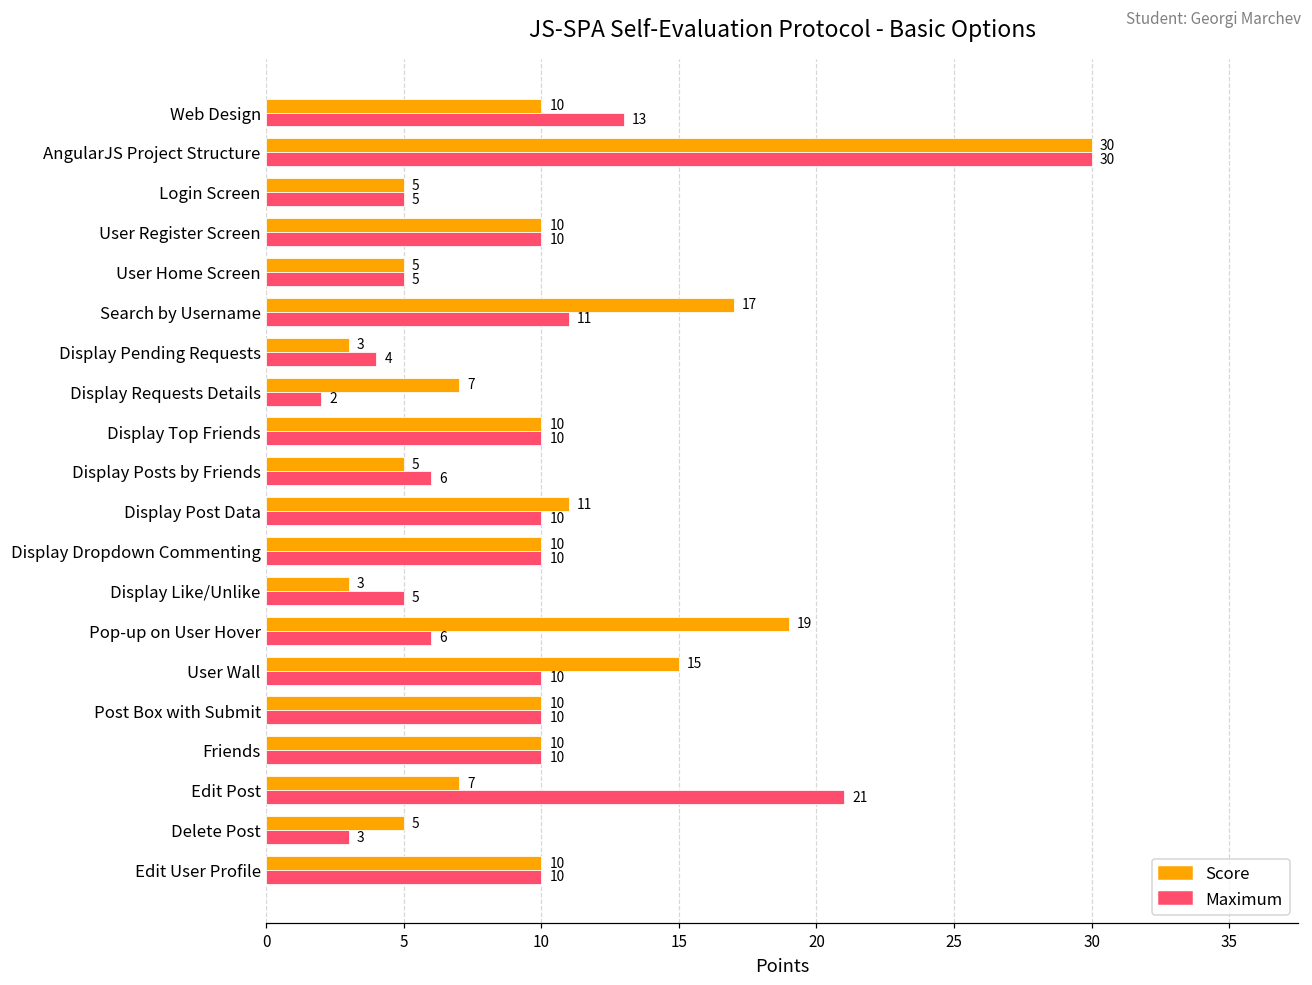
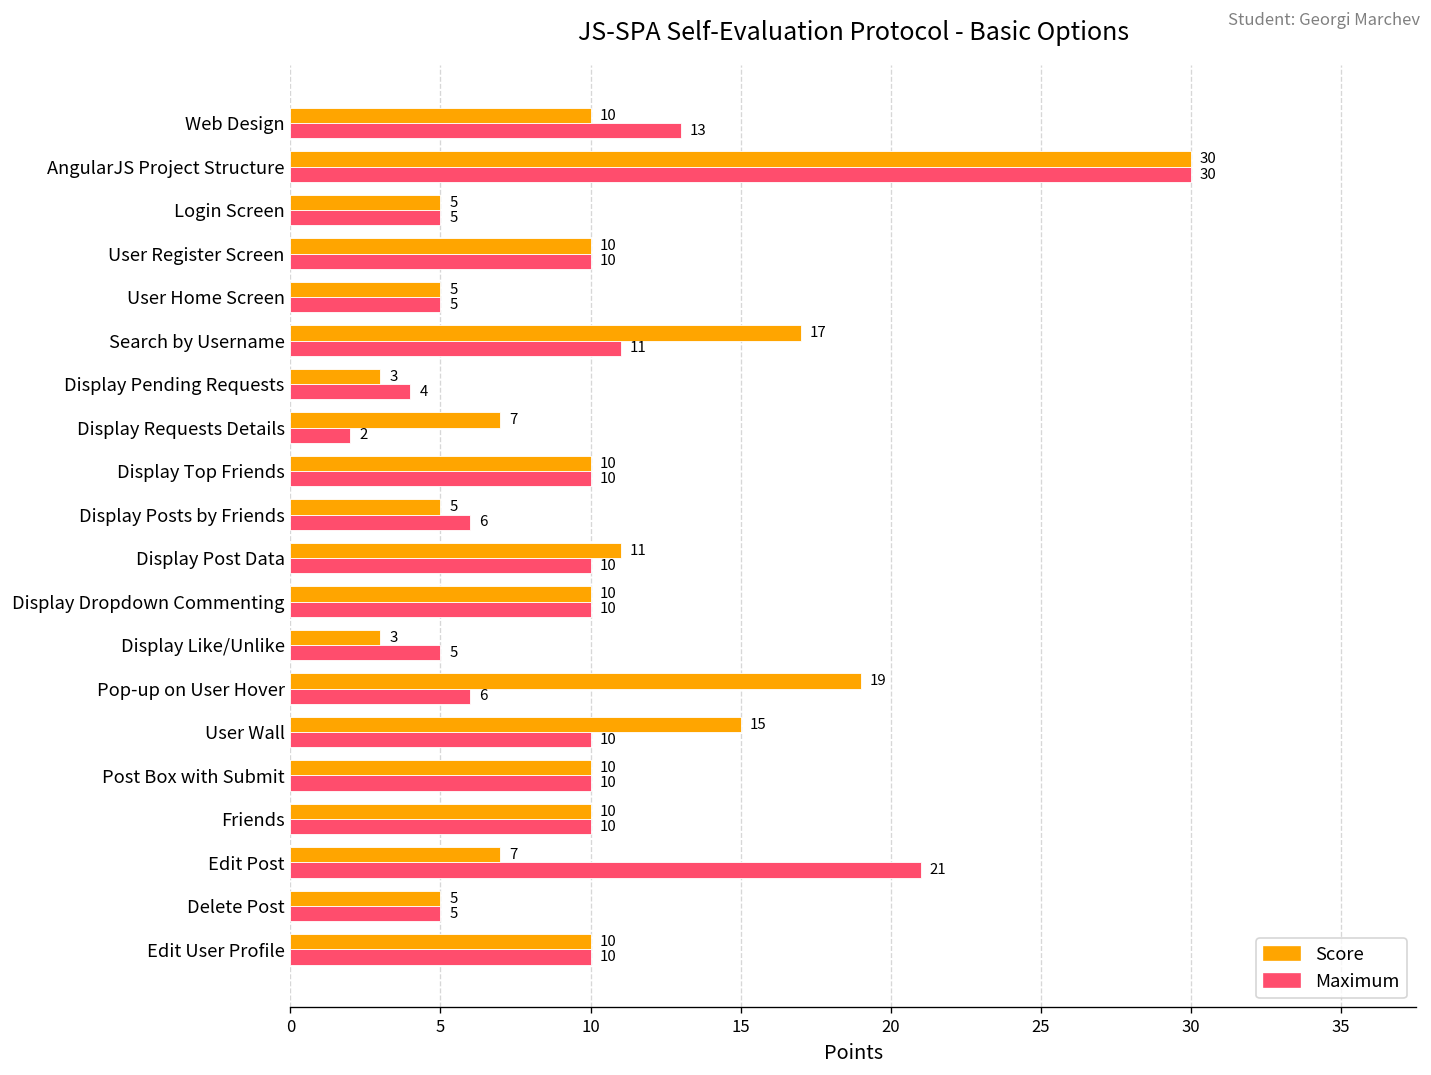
  {
    "Maximum": {
      "Web Design": 13,
      "AngularJS Project Structure": 30,
      "Login Screen": 5,
      "User Register Screen": 10,
      "User Home Screen": 5,
      "Search by Username": 11,
      "Display Pending Requests": 4,
      "Display Requests Details": 2,
      "Display Top Friends": 10,
      "Display Posts by Friends": 6,
      "Display Post Data": 10,
      "Display Dropdown Commenting": 10,
      "Display Like/Unlike": 5,
      "Pop-up on User Hover": 6,
      "User Wall": 10,
      "Post Box with Submit": 10,
      "Friends": 10,
      "Edit Post": 21,
-     "Delete Post": 3,
+     "Delete Post": 5,
      "Edit User Profile": 10
    },
    "Score": {
      "Web Design": 10,
      "AngularJS Project Structure": 30,
      "Login Screen": 5,
      "User Register Screen": 10,
      "User Home Screen": 5,
      "Search by Username": 17,
      "Display Pending Requests": 3,
      "Display Requests Details": 7,
      "Display Top Friends": 10,
      "Display Posts by Friends": 5,
      "Display Post Data": 11,
      "Display Dropdown Commenting": 10,
      "Display Like/Unlike": 3,
      "Pop-up on User Hover": 19,
      "User Wall": 15,
      "Post Box with Submit": 10,
      "Friends": 10,
      "Edit Post": 7,
      "Delete Post": 5,
      "Edit User Profile": 10
    }
  }
